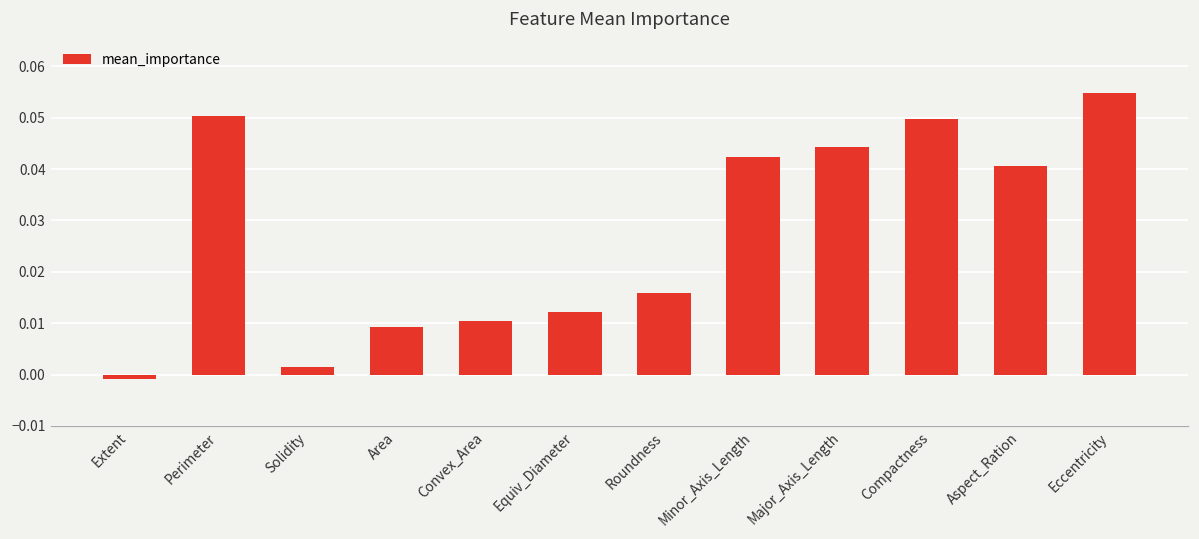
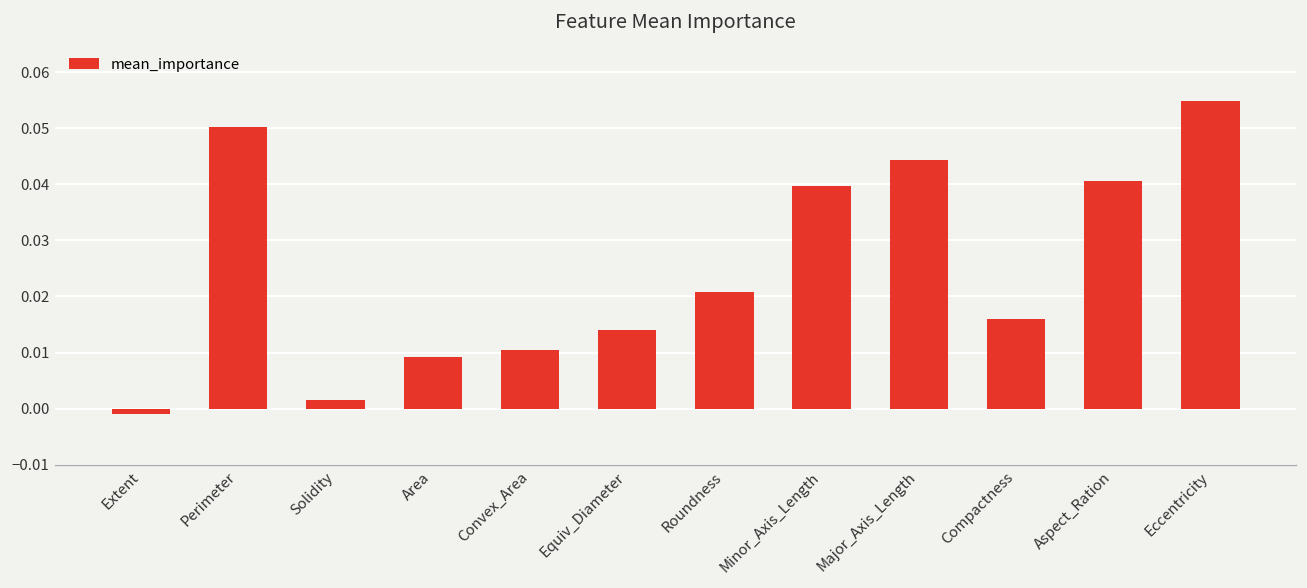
  {
    "Extent": -0.001,
    "Perimeter": 0.050,
    "Solidity": 0.002,
    "Area": 0.009,
    "Convex_Area": 0.010,
-   "Equiv_Diameter": 0.012,
-   "Roundness": 0.016,
-   "Minor_Axis_Length": 0.042,
+   "Equiv_Diameter": 0.014,
+   "Roundness": 0.021,
+   "Minor_Axis_Length": 0.040,
    "Major_Axis_Length": 0.044,
-   "Compactness": 0.050,
+   "Compactness": 0.016,
    "Aspect_Ration": 0.041,
    "Eccentricity": 0.055
  }
